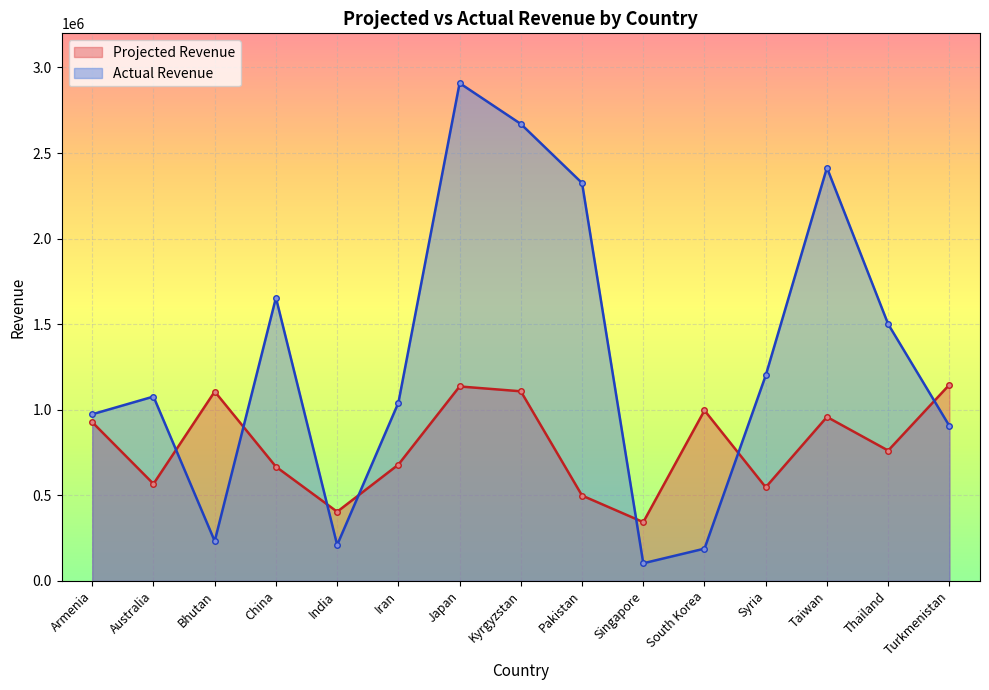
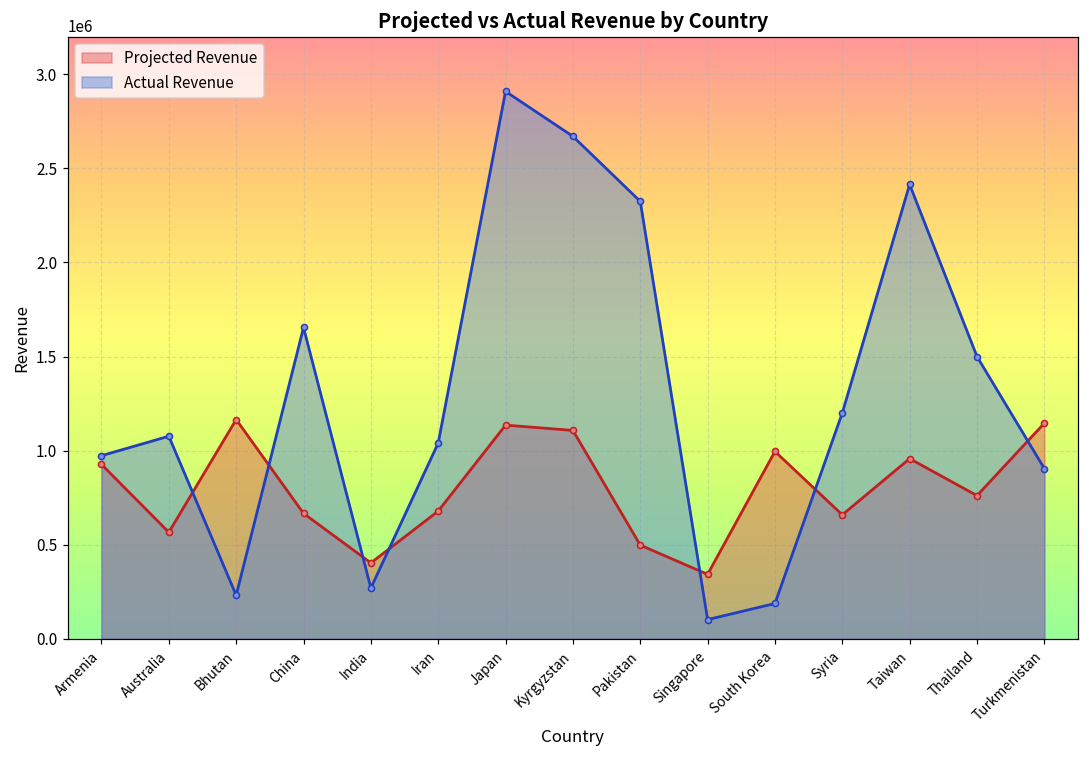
  {
    "Projected Revenue": {
      "Armenia": 930000,
      "Australia": 570000,
-     "Bhutan": 1110000,
+     "Bhutan": 1170000,
      "China": 670000,
      "India": 400000,
      "Iran": 680000,
      "Japan": 1140000,
      "Kyrgyzstan": 1110000,
      "Pakistan": 500000,
      "Singapore": 340000,
      "South Korea": 1000000,
-     "Syria": 550000,
+     "Syria": 660000,
      "Taiwan": 960000,
      "Thailand": 760000,
      "Turkmenistan": 1150000
    },
    "Actual Revenue": {
      "Armenia": 970000,
      "Australia": 1080000,
      "Bhutan": 230000,
      "China": 1650000,
-     "India": 210000,
+     "India": 270000,
      "Iran": 1040000,
      "Japan": 2910000,
      "Kyrgyzstan": 2670000,
      "Pakistan": 2320000,
      "Singapore": 100000,
      "South Korea": 190000,
      "Syria": 1200000,
      "Taiwan": 2410000,
      "Thailand": 1500000,
      "Turkmenistan": 910000
    }
  }
